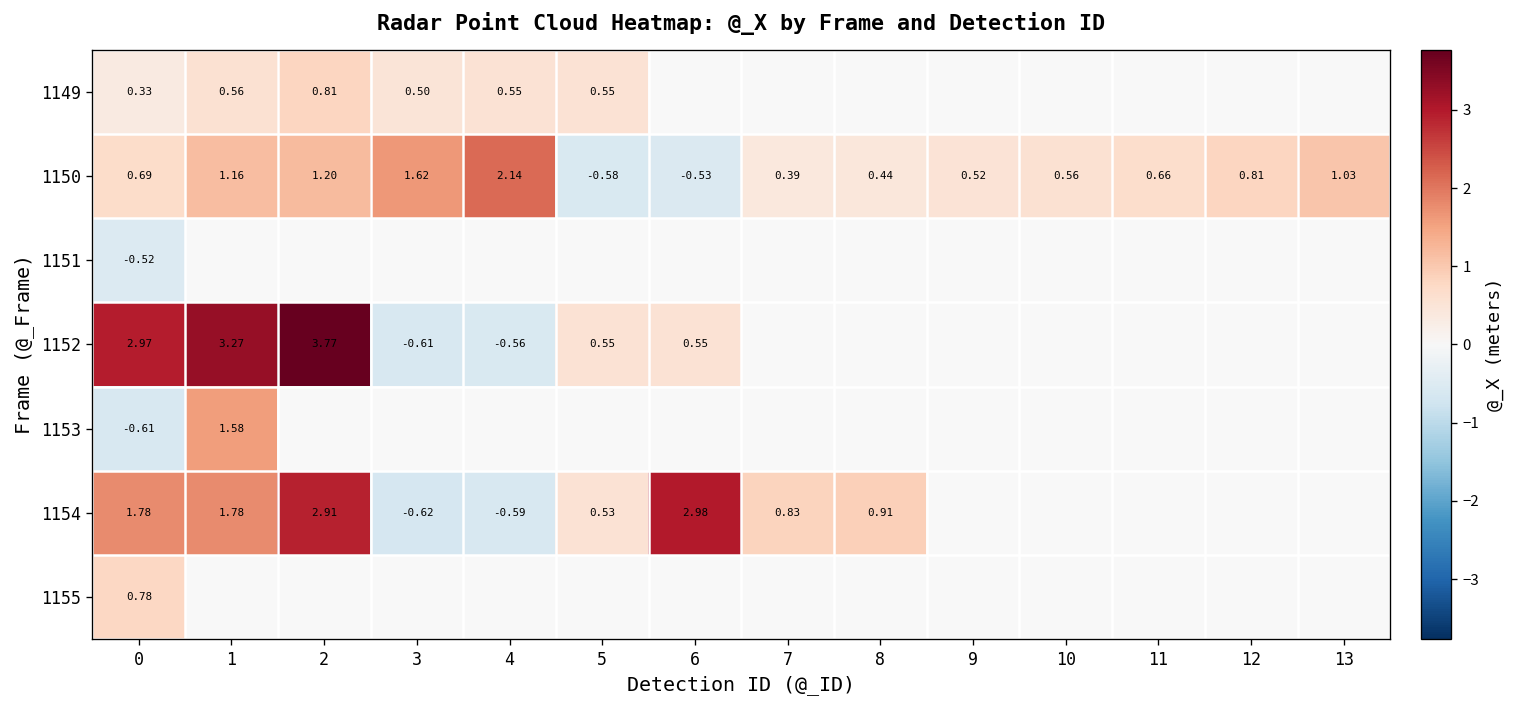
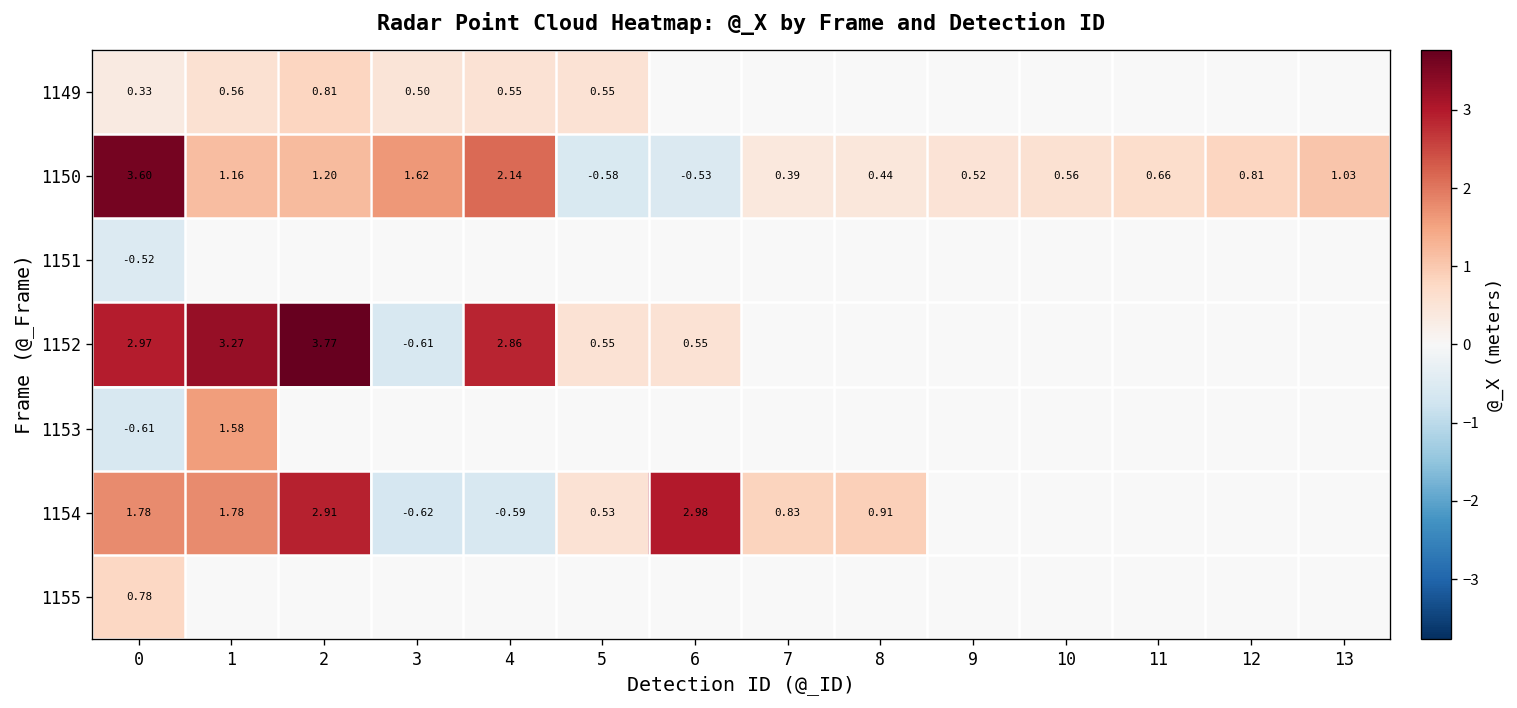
  {
    "1149": {
      "0": 0.33,
      "1": 0.56,
      "2": 0.81,
      "3": 0.50,
      "4": 0.55,
      "5": 0.55
    },
    "1150": {
-     "0": 0.69,
+     "0": 3.60,
      "1": 1.16,
      "2": 1.20,
      "3": 1.62,
      "4": 2.14,
      "5": -0.58,
      "6": -0.53,
      "7": 0.39,
      "8": 0.44,
      "9": 0.52,
      "10": 0.56,
      "11": 0.66,
      "12": 0.81,
      "13": 1.03
    },
    "1151": {
      "0": -0.52
    },
    "1152": {
      "0": 2.97,
      "1": 3.27,
      "2": 3.77,
      "3": -0.61,
-     "4": -0.56,
+     "4": 2.86,
      "5": 0.55,
      "6": 0.55
    },
    "1153": {
      "0": -0.61,
      "1": 1.58
    },
    "1154": {
      "0": 1.78,
      "1": 1.78,
      "2": 2.91,
      "3": -0.62,
      "4": -0.59,
      "5": 0.53,
      "6": 2.98,
      "7": 0.83,
      "8": 0.91
    },
    "1155": {
      "0": 0.78
    }
  }
